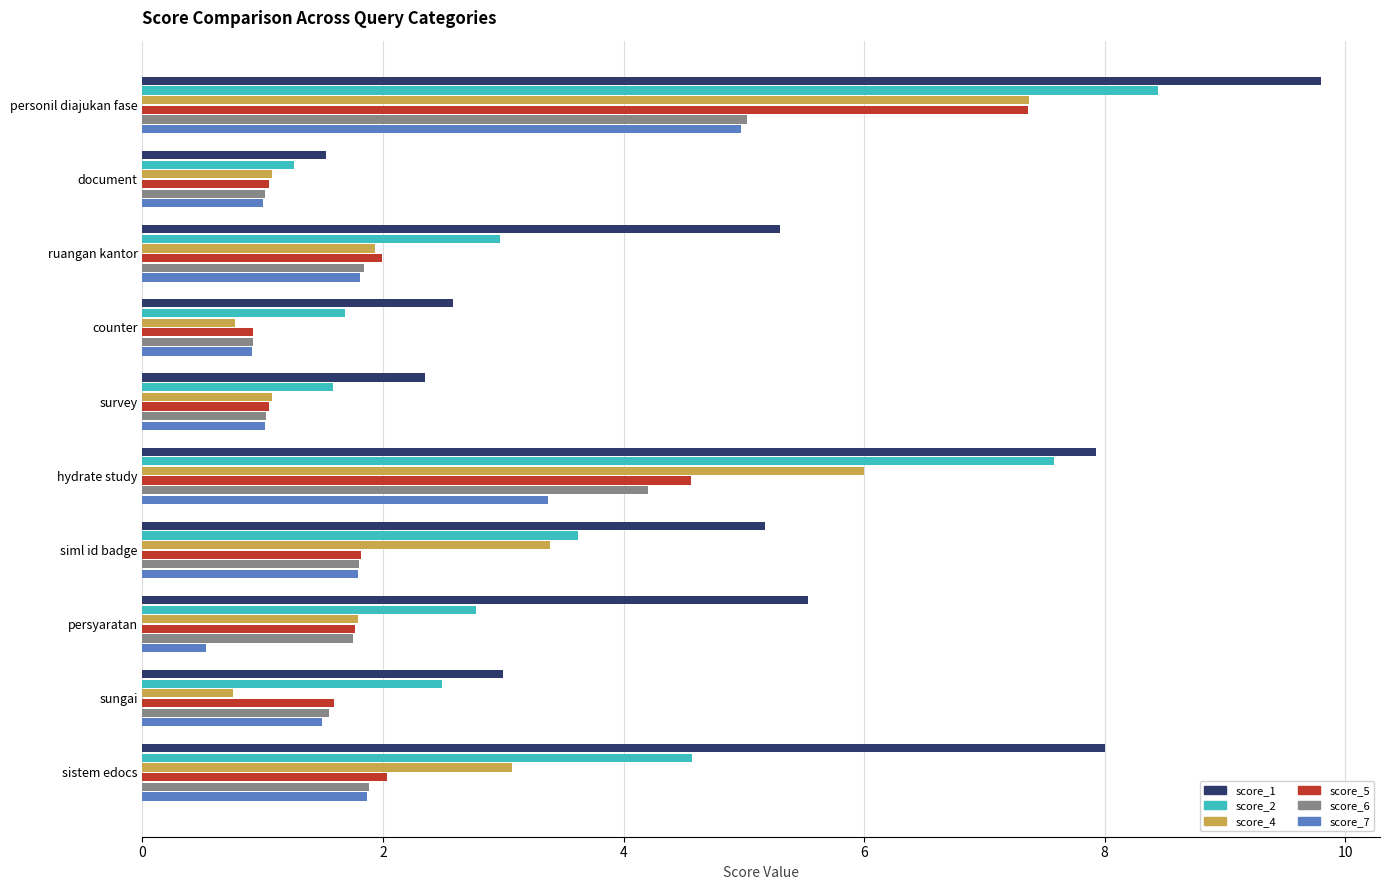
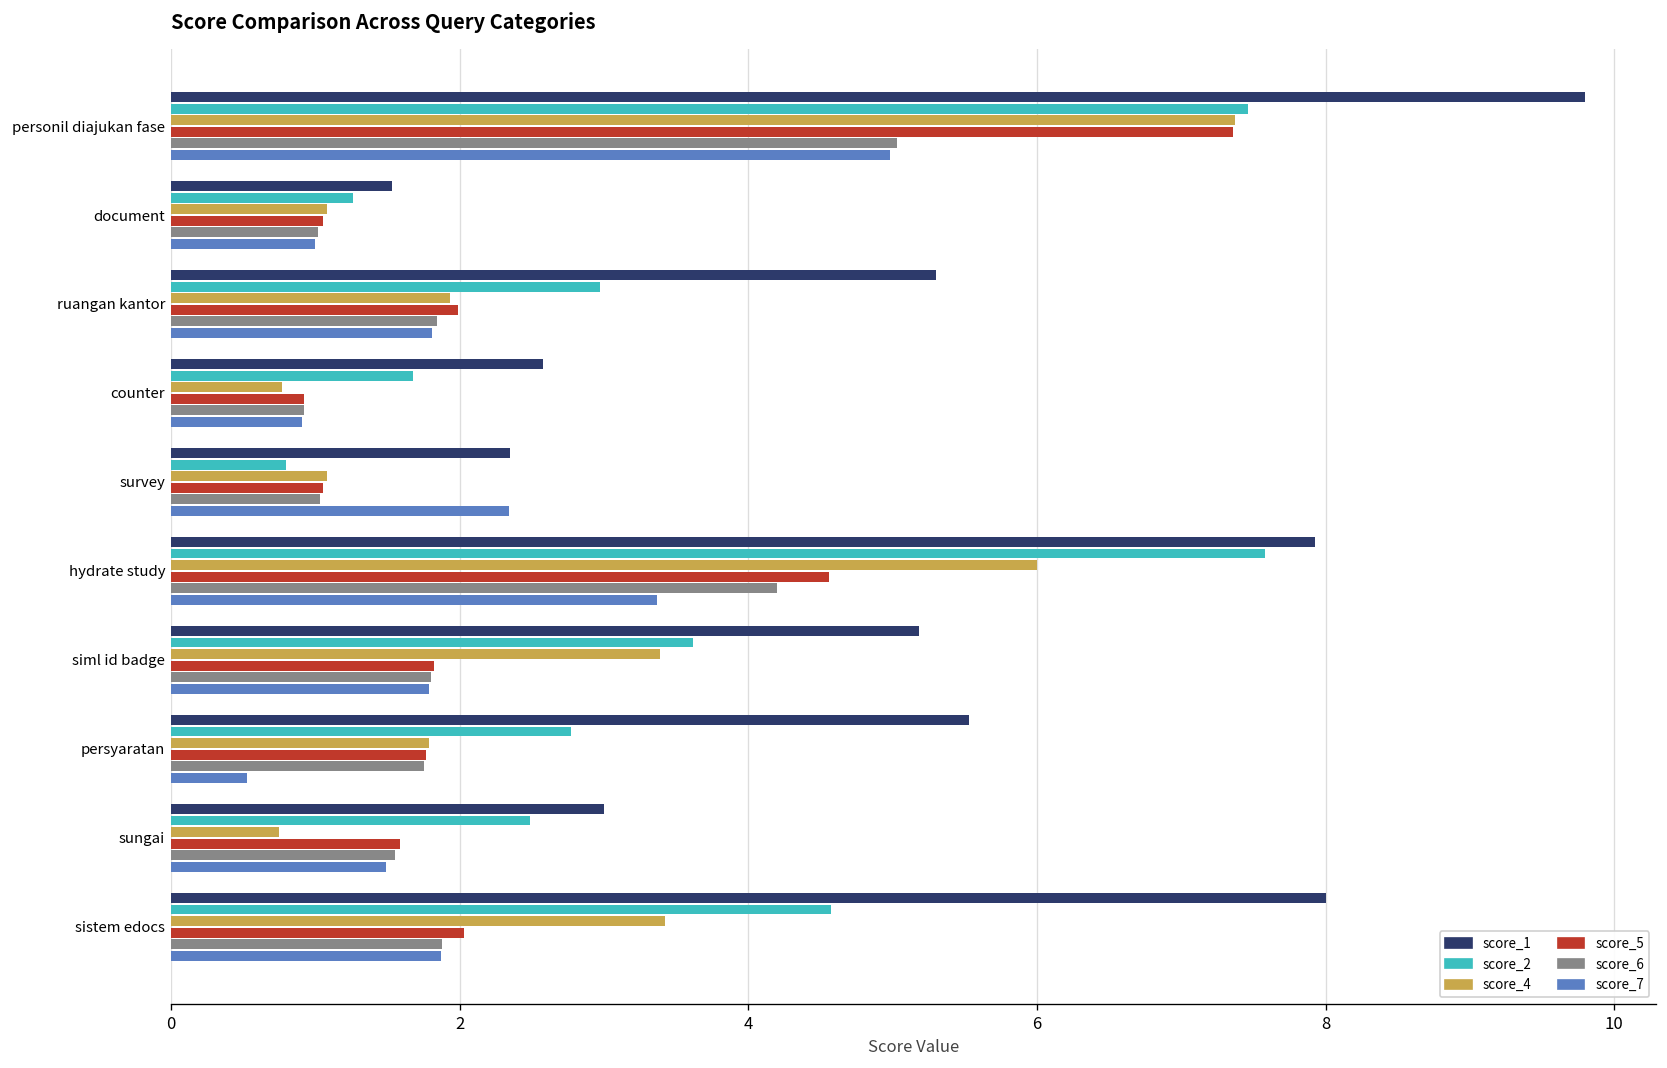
  {
    "score_1": {
      "personil diajukan fase": 9.80,
      "document": 1.53,
      "ruangan kantor": 5.30,
      "counter": 2.58,
      "survey": 2.35,
      "hydrate study": 7.93,
      "siml id badge": 5.18,
      "persyaratan": 5.53,
      "sungai": 3.00,
      "sistem edocs": 8.00
    },
    "score_2": {
-     "personil diajukan fase": 8.44,
+     "personil diajukan fase": 7.46,
      "document": 1.26,
      "ruangan kantor": 2.97,
      "counter": 1.68,
-     "survey": 1.58,
+     "survey": 0.80,
      "hydrate study": 7.58,
      "siml id badge": 3.62,
      "persyaratan": 2.77,
      "sungai": 2.49,
      "sistem edocs": 4.57
    },
    "score_4": {
      "personil diajukan fase": 7.37,
      "document": 1.08,
      "ruangan kantor": 1.93,
      "counter": 0.77,
      "survey": 1.08,
      "hydrate study": 6.00,
      "siml id badge": 3.39,
      "persyaratan": 1.79,
      "sungai": 0.75,
-     "sistem edocs": 3.07
+     "sistem edocs": 3.42
    },
    "score_5": {
      "personil diajukan fase": 7.36,
      "document": 1.05,
      "ruangan kantor": 1.99,
      "counter": 0.92,
      "survey": 1.05,
      "hydrate study": 4.56,
      "siml id badge": 1.82,
      "persyaratan": 1.77,
      "sungai": 1.59,
      "sistem edocs": 2.03
    },
    "score_6": {
      "personil diajukan fase": 5.03,
      "document": 1.02,
      "ruangan kantor": 1.84,
      "counter": 0.92,
      "survey": 1.03,
      "hydrate study": 4.20,
      "siml id badge": 1.80,
      "persyaratan": 1.75,
      "sungai": 1.55,
      "sistem edocs": 1.88
    },
    "score_7": {
      "personil diajukan fase": 4.98,
      "document": 1.00,
      "ruangan kantor": 1.81,
      "counter": 0.91,
-     "survey": 1.02,
+     "survey": 2.34,
      "hydrate study": 3.37,
      "siml id badge": 1.79,
      "persyaratan": 0.53,
      "sungai": 1.49,
      "sistem edocs": 1.87
    }
  }
